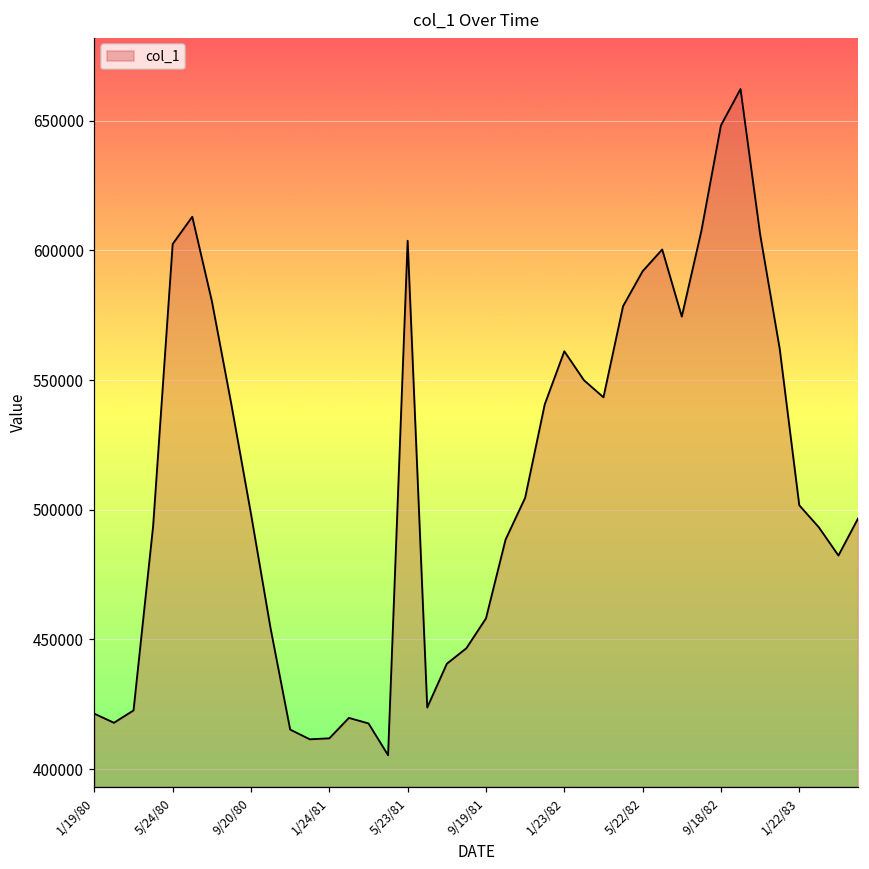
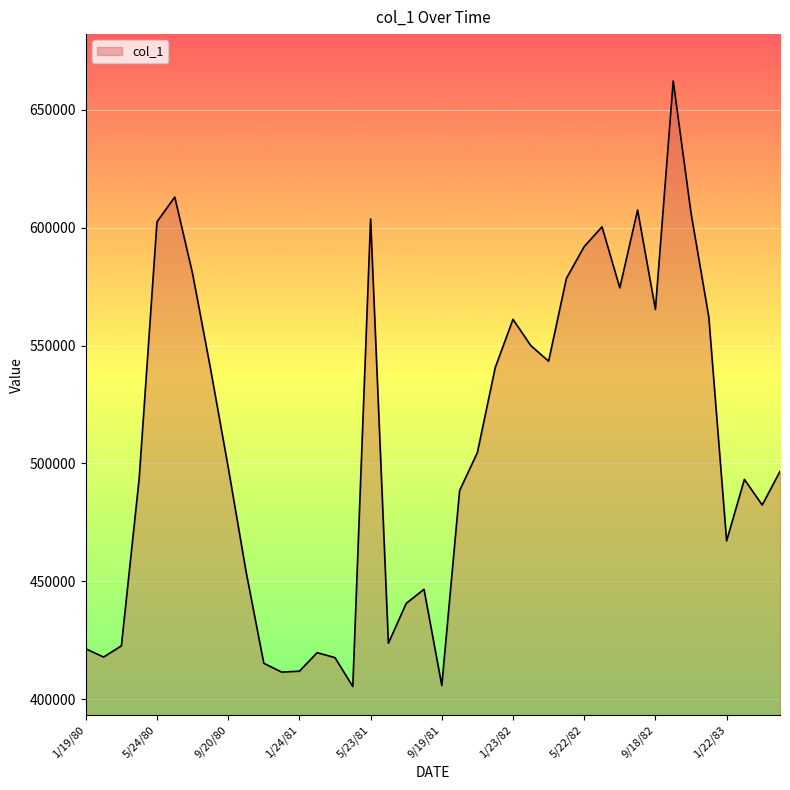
  {
    "1/19/80": 421000,
    "5/24/80": 603000,
    "9/20/80": 498000,
    "1/24/81": 412000,
    "5/23/81": 604000,
-   "9/19/81": 458000,
+   "9/19/81": 406000,
    "1/23/82": 561000,
    "5/22/82": 592000,
-   "9/18/82": 648000,
-   "1/22/83": 502000
+   "9/18/82": 565000,
+   "1/22/83": 467000
  }
